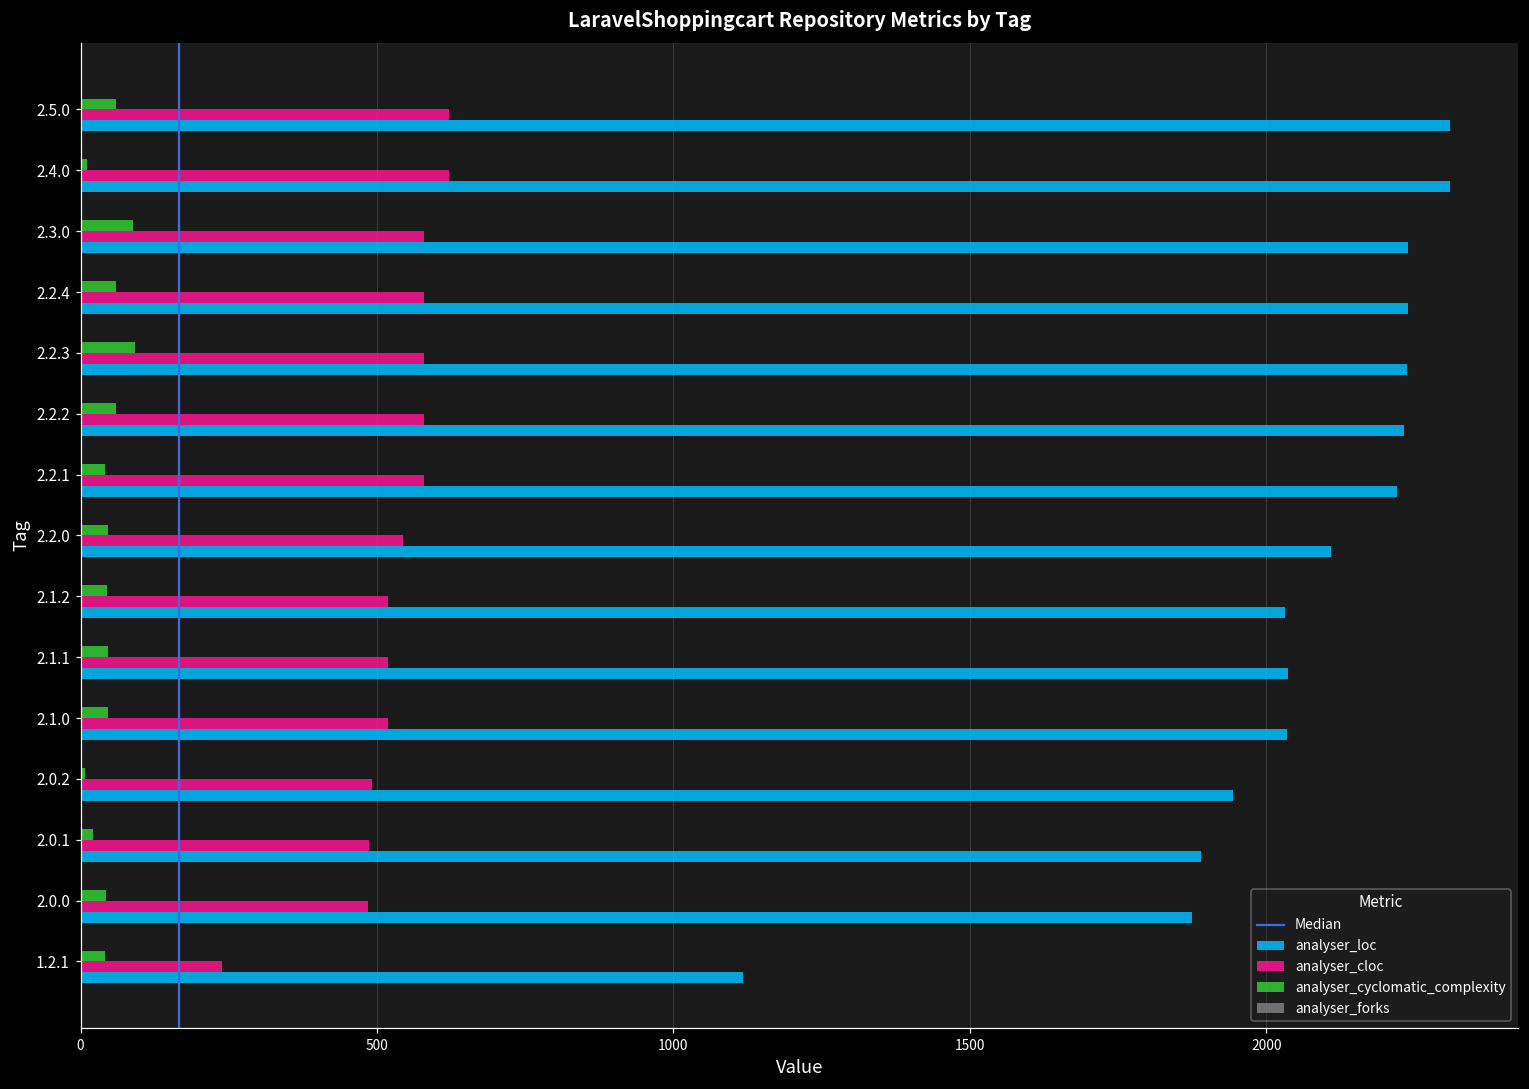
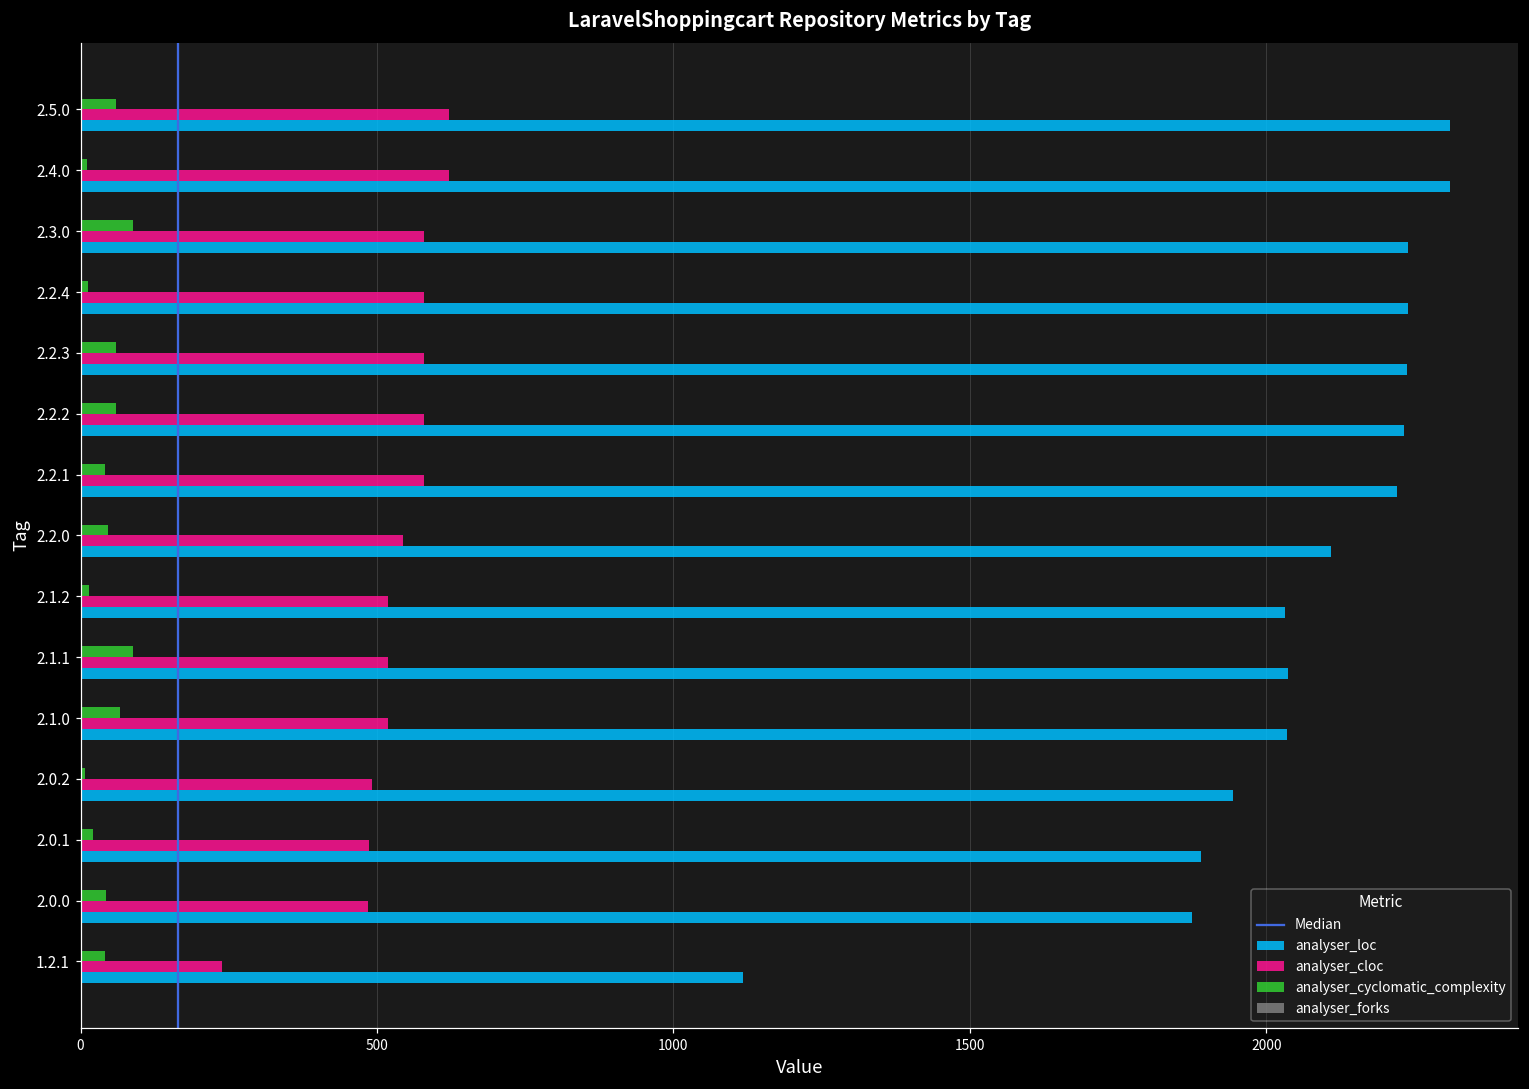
  {
    "analyser_loc": {
      "2.5.0": 2310,
      "2.4.0": 2310,
      "2.3.0": 2240,
      "2.2.4": 2240,
      "2.2.3": 2240,
      "2.2.2": 2230,
      "2.2.1": 2220,
      "2.2.0": 2110,
      "2.1.2": 2030,
      "2.1.1": 2040,
      "2.1.0": 2030,
      "2.0.2": 1940,
      "2.0.1": 1890,
      "2.0.0": 1870,
      "1.2.1": 1120
    },
    "analyser_cloc": {
      "2.5.0": 620,
      "2.4.0": 620,
      "2.3.0": 580,
      "2.2.4": 580,
      "2.2.3": 580,
      "2.2.2": 580,
      "2.2.1": 580,
      "2.2.0": 540,
      "2.1.2": 520,
      "2.1.1": 520,
      "2.1.0": 520,
      "2.0.2": 490,
      "2.0.1": 490,
      "2.0.0": 490,
      "1.2.1": 240
    },
    "analyser_cyclomatic_complexity": {
      "2.5.0": 60,
      "2.4.0": 10,
      "2.3.0": 90,
-     "2.2.4": 60,
-     "2.2.3": 90,
+     "2.2.4": 10,
+     "2.2.3": 60,
      "2.2.2": 60,
      "2.2.1": 40,
      "2.2.0": 50,
-     "2.1.2": 50,
-     "2.1.1": 50,
-     "2.1.0": 50,
+     "2.1.2": 10,
+     "2.1.1": 90,
+     "2.1.0": 70,
      "2.0.2": 10,
      "2.0.1": 20,
      "2.0.0": 40,
      "1.2.1": 40
    },
    "analyser_forks": {
      "2.5.0": 0,
      "2.4.0": 0,
      "2.3.0": 0,
      "2.2.4": 0,
      "2.2.3": 0,
      "2.2.2": 0,
      "2.2.1": 0,
      "2.2.0": 0,
      "2.1.2": 0,
      "2.1.1": 0,
      "2.1.0": 0,
      "2.0.2": 0,
      "2.0.1": 0,
      "2.0.0": 0,
      "1.2.1": 0
    }
  }
